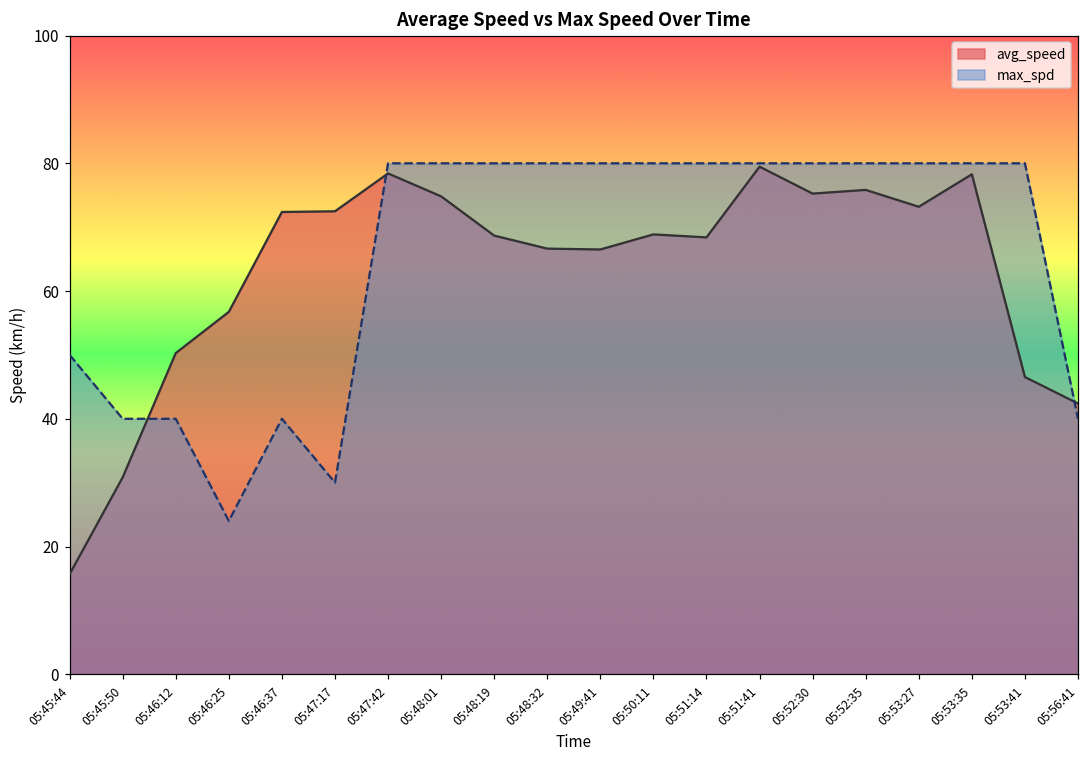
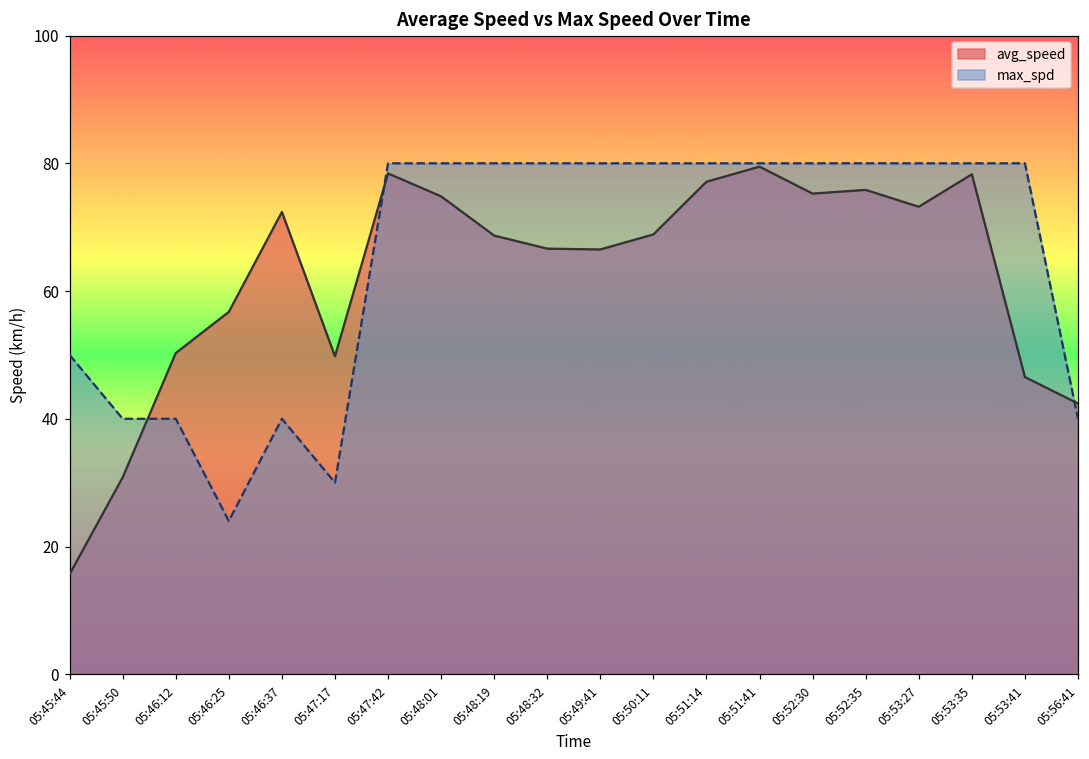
  {
    "avg_speed": {
      "05:45:44": 16,
      "05:45:50": 31,
      "05:46:12": 50,
      "05:46:25": 57,
      "05:46:37": 72,
-     "05:47:17": 72,
+     "05:47:17": 50,
      "05:47:42": 78,
      "05:48:01": 75,
      "05:48:19": 69,
      "05:48:32": 67,
      "05:49:41": 67,
      "05:50:11": 69,
-     "05:51:14": 68,
+     "05:51:14": 77,
      "05:51:41": 79,
      "05:52:30": 75,
      "05:52:35": 76,
      "05:53:27": 73,
      "05:53:35": 78,
      "05:53:41": 47,
      "05:56:41": 42
    },
    "max_spd": {
      "05:45:44": 50,
      "05:45:50": 40,
      "05:46:12": 40,
      "05:46:25": 24,
      "05:46:37": 40,
      "05:47:17": 30,
      "05:47:42": 80,
      "05:48:01": 80,
      "05:48:19": 80,
      "05:48:32": 80,
      "05:49:41": 80,
      "05:50:11": 80,
      "05:51:14": 80,
      "05:51:41": 80,
      "05:52:30": 80,
      "05:52:35": 80,
      "05:53:27": 80,
      "05:53:35": 80,
      "05:53:41": 80,
      "05:56:41": 40
    }
  }
